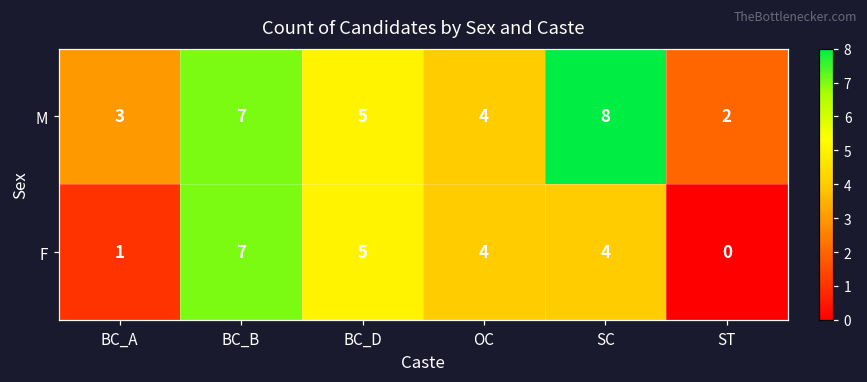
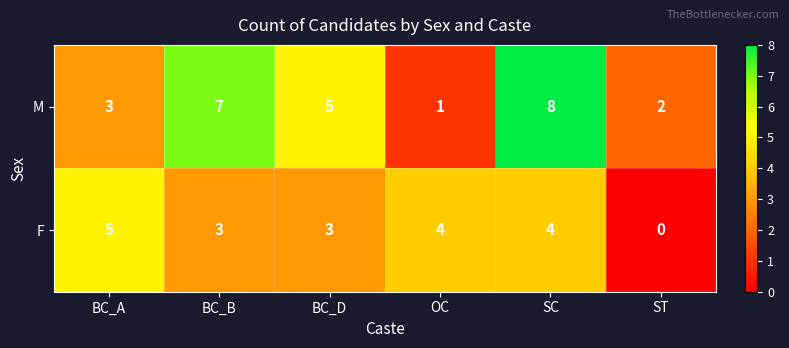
  {
    "M": {
      "BC_A": 3,
      "BC_B": 7,
      "BC_D": 5,
-     "OC": 4,
+     "OC": 1,
      "SC": 8,
      "ST": 2
    },
    "F": {
-     "BC_A": 1,
-     "BC_B": 7,
-     "BC_D": 5,
+     "BC_A": 5,
+     "BC_B": 3,
+     "BC_D": 3,
      "OC": 4,
      "SC": 4,
      "ST": 0
    }
  }
